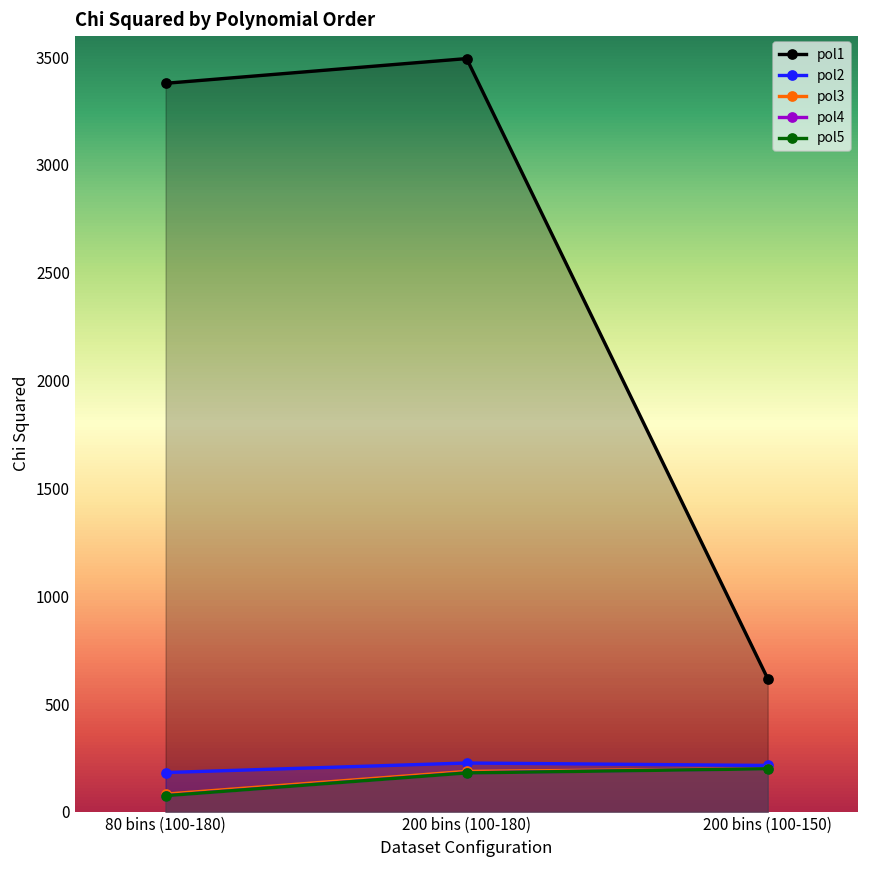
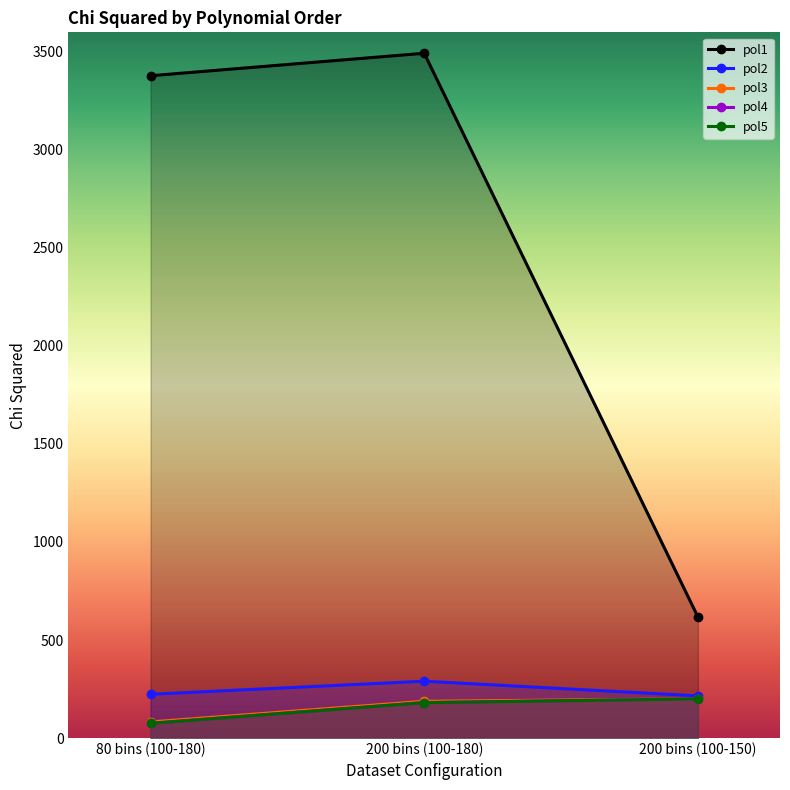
  {
    "pol1": {
      "80 bins (100-180)": 3380,
      "200 bins (100-180)": 3490,
      "200 bins (100-150)": 620
    },
    "pol2": {
-     "80 bins (100-180)": 180,
-     "200 bins (100-180)": 230,
+     "80 bins (100-180)": 220,
+     "200 bins (100-180)": 290,
      "200 bins (100-150)": 220
    }
  }
